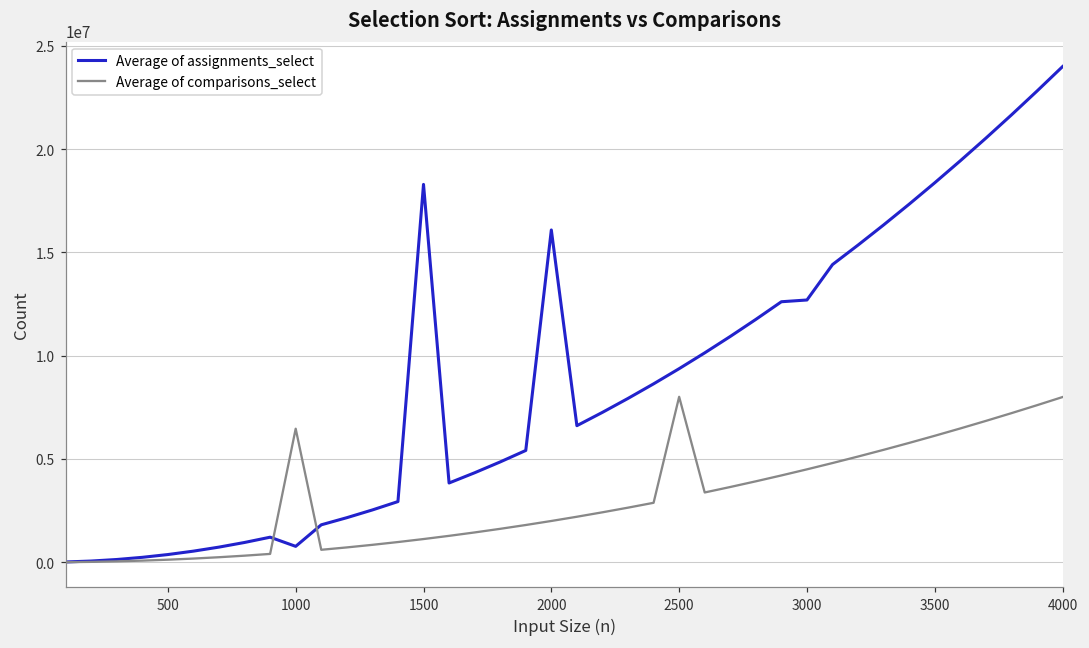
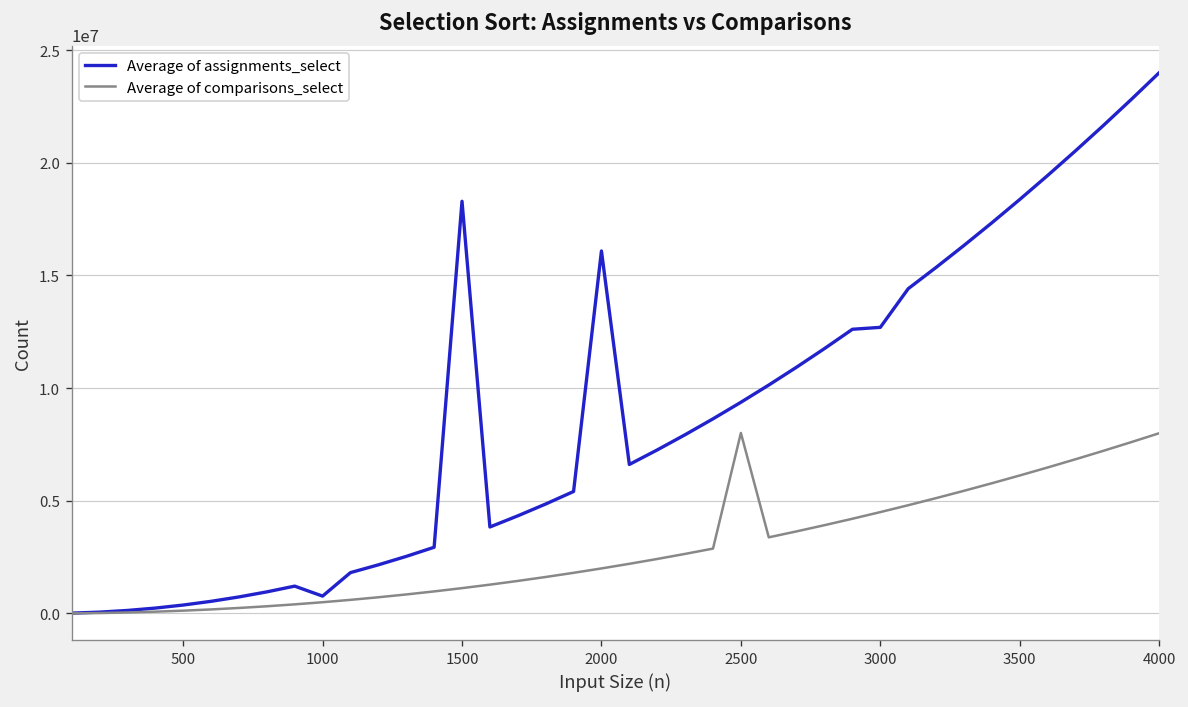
  {
    "Average of assignments_select": {
      "500": 400000,
      "1000": 800000,
      "1500": 18300000,
      "2000": 16100000,
      "2500": 9400000,
      "3000": 12700000,
      "3500": 18400000,
      "4000": 24000000
    },
    "Average of comparisons_select": {
      "500": 100000,
-     "1000": 6500000,
+     "1000": 500000,
      "1500": 1100000,
      "2000": 2000000,
      "2500": 8000000,
      "3000": 4500000,
      "3500": 6100000,
      "4000": 8000000
    }
  }
